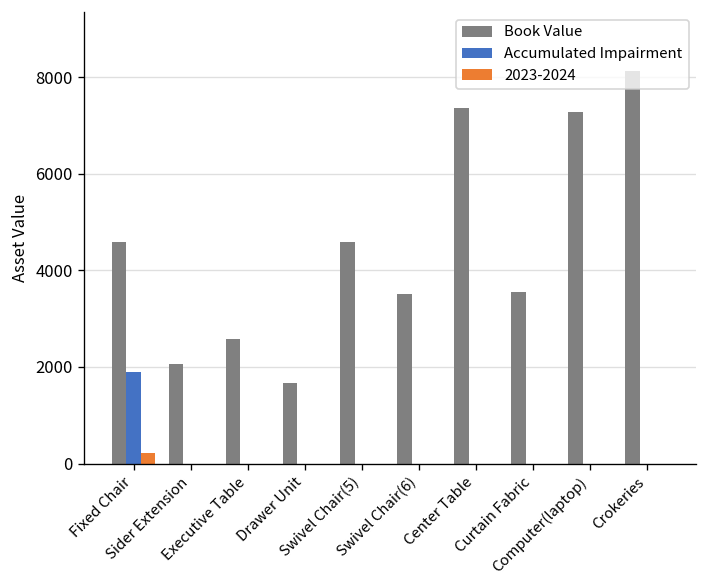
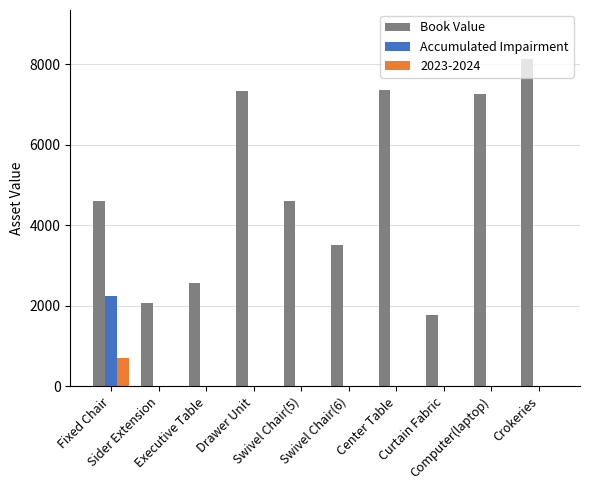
  {
    "Book Value": {
      "Fixed Chair": 4600,
      "Sider Extension": 2100,
      "Executive Table": 2600,
-     "Drawer Unit": 1700,
+     "Drawer Unit": 7300,
      "Swivel Chair(5)": 4600,
      "Swivel Chair(6)": 3500,
      "Center Table": 7400,
-     "Curtain Fabric": 3500,
+     "Curtain Fabric": 1800,
      "Computer(laptop)": 7300
    },
    "Accumulated Impairment": {
-     "Fixed Chair": 1900,
+     "Fixed Chair": 2300,
      "Sider Extension": 0,
      "Drawer Unit": 0,
      "Swivel Chair(5)": 0,
      "Swivel Chair(6)": 0,
      "Curtain Fabric": 0,
      "Crokeries": 0
    },
    "2023-2024": {
-     "Fixed Chair": 200,
+     "Fixed Chair": 700,
      "Sider Extension": 0,
      "Executive Table": 0,
      "Drawer Unit": 0,
      "Swivel Chair(5)": 0,
      "Swivel Chair(6)": 0,
      "Center Table": 0,
      "Curtain Fabric": 0,
      "Computer(laptop)": 0,
      "Crokeries": 0
    }
  }
